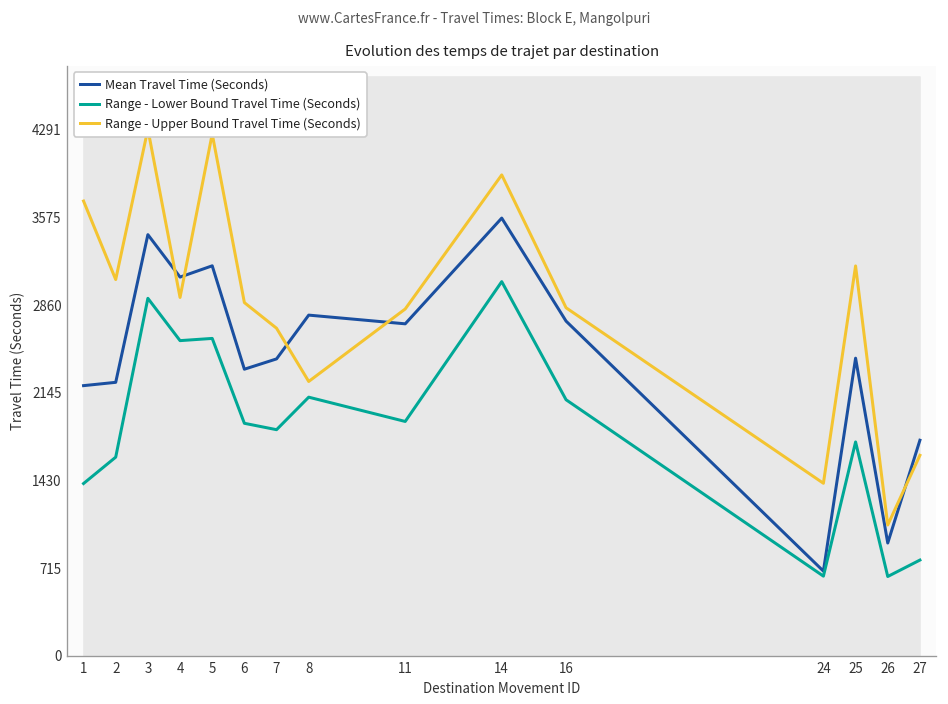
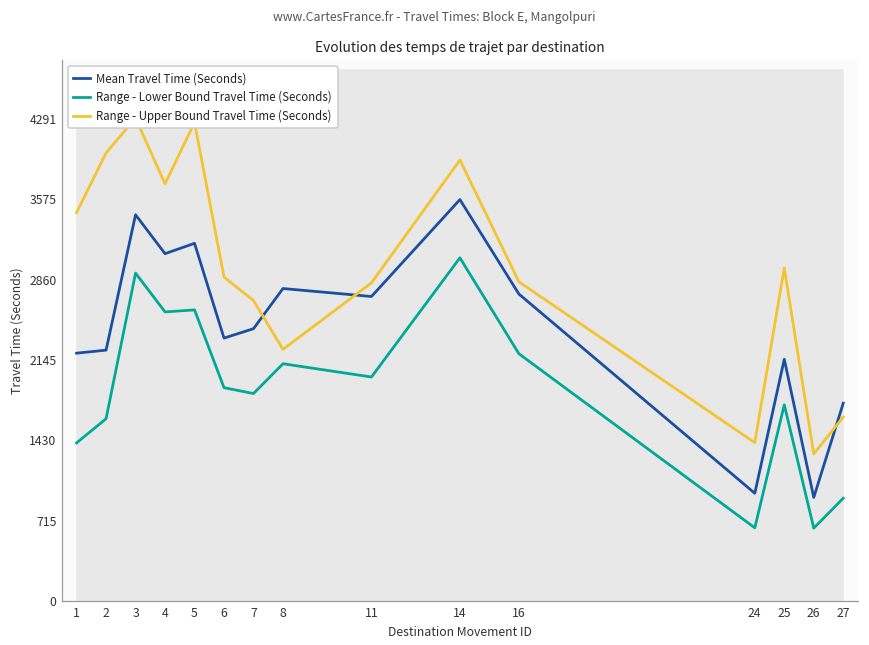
  {
    "Mean Travel Time (Seconds)": {
      "1": 2200,
      "2": 2230,
      "3": 3430,
      "4": 3090,
      "5": 3180,
      "6": 2330,
      "7": 2420,
      "8": 2780,
      "11": 2700,
      "14": 3570,
      "16": 2730,
-     "24": 690,
-     "25": 2420,
+     "24": 950,
+     "25": 2150,
      "26": 920,
      "27": 1760
    },
    "Range - Lower Bound Travel Time (Seconds)": {
      "1": 1400,
      "2": 1620,
      "3": 2910,
      "4": 2570,
      "5": 2590,
      "6": 1890,
      "7": 1840,
      "8": 2110,
-     "11": 1910,
+     "11": 1990,
      "14": 3050,
-     "16": 2090,
+     "16": 2200,
      "24": 650,
      "25": 1740,
      "26": 640,
-     "27": 780
+     "27": 910
    },
    "Range - Upper Bound Travel Time (Seconds)": {
-     "1": 3710,
-     "2": 3070,
-     "4": 2920,
+     "1": 3450,
+     "2": 3980,
+     "4": 3710,
      "6": 2880,
      "7": 2670,
      "8": 2230,
      "11": 2830,
      "14": 3920,
      "16": 2840,
      "24": 1400,
-     "25": 3180,
-     "26": 1060,
+     "25": 2960,
+     "26": 1300,
      "27": 1630
    }
  }
